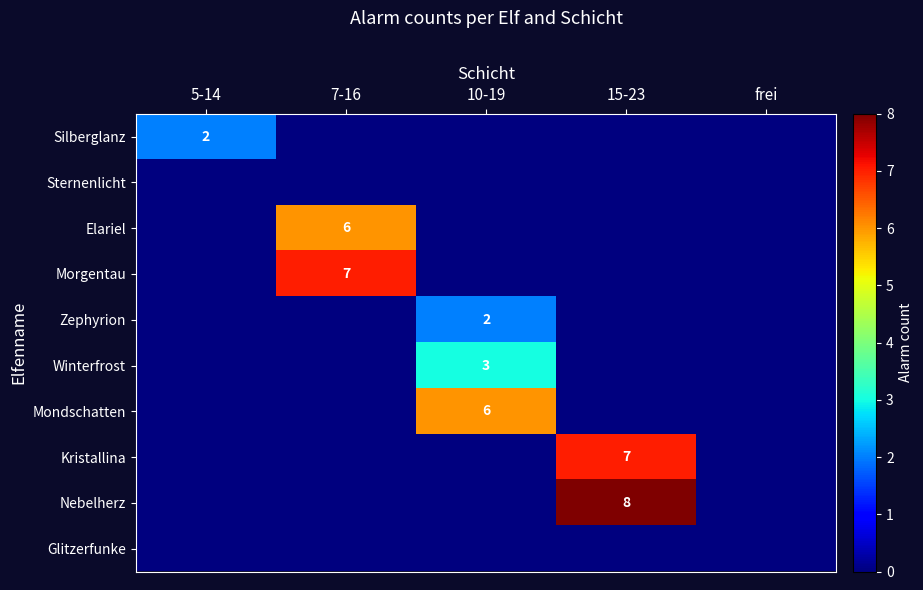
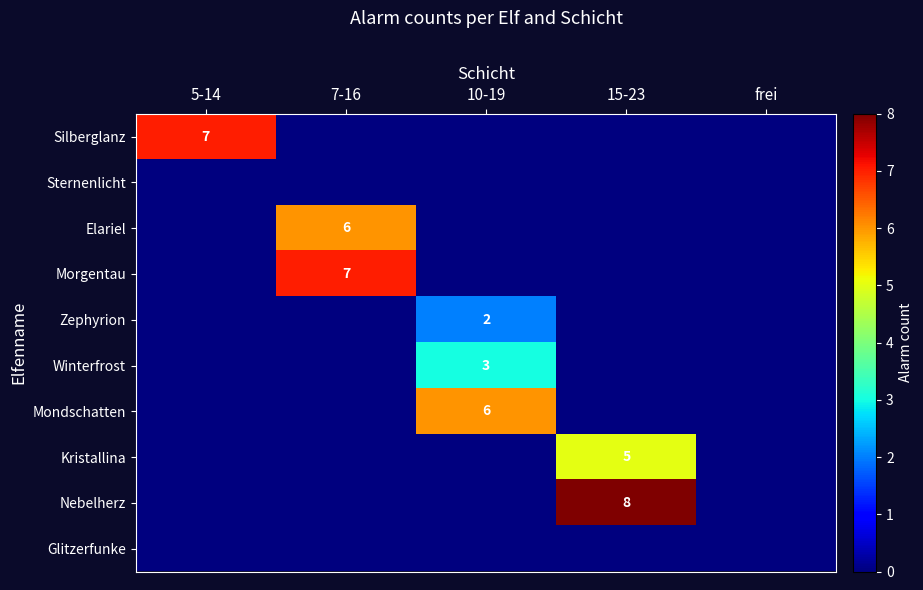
  {
    "Silberglanz": {
-     "5-14": 2
+     "5-14": 7
    },
    "Elariel": {
      "7-16": 6
    },
    "Morgentau": {
      "7-16": 7
    },
    "Zephyrion": {
      "10-19": 2
    },
    "Winterfrost": {
      "10-19": 3
    },
    "Mondschatten": {
      "10-19": 6
    },
    "Kristallina": {
-     "15-23": 7
+     "15-23": 5
    },
    "Nebelherz": {
      "15-23": 8
    }
  }
